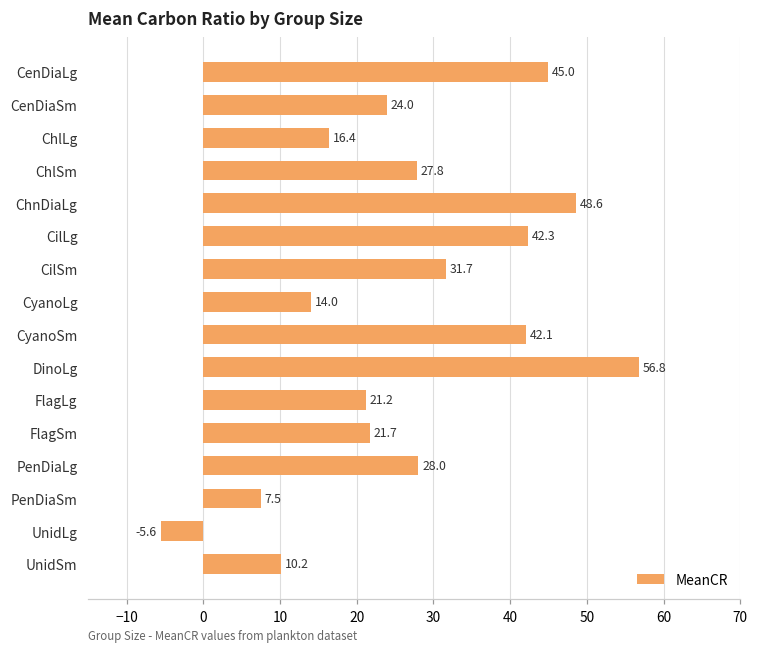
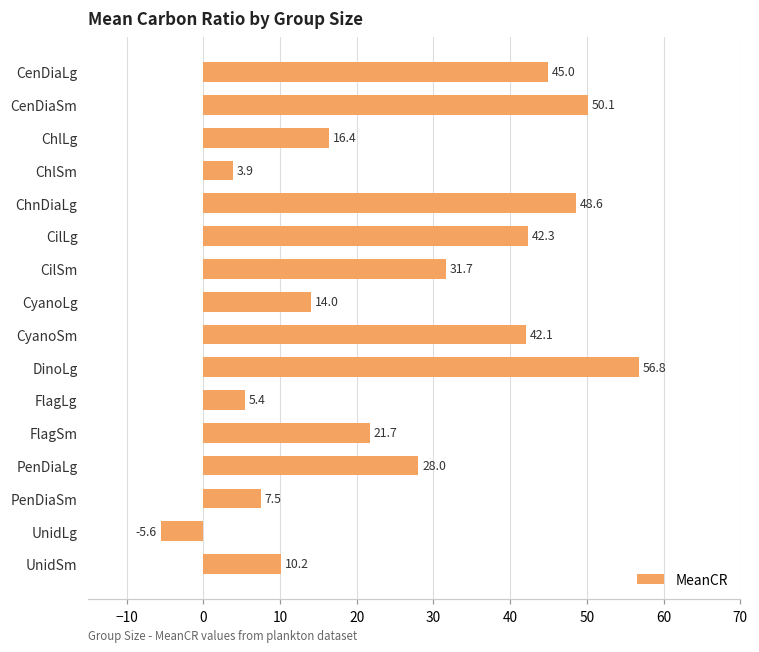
  {
    "CenDiaLg": 45.0,
-   "CenDiaSm": 24.0,
+   "CenDiaSm": 50.1,
    "ChlLg": 16.4,
-   "ChlSm": 27.8,
+   "ChlSm": 3.9,
    "ChnDiaLg": 48.6,
    "CilLg": 42.3,
    "CilSm": 31.7,
    "CyanoLg": 14.0,
    "CyanoSm": 42.1,
    "DinoLg": 56.8,
-   "FlagLg": 21.2,
+   "FlagLg": 5.4,
    "FlagSm": 21.7,
    "PenDiaLg": 28.0,
    "PenDiaSm": 7.5,
    "UnidLg": -5.6,
    "UnidSm": 10.2
  }
